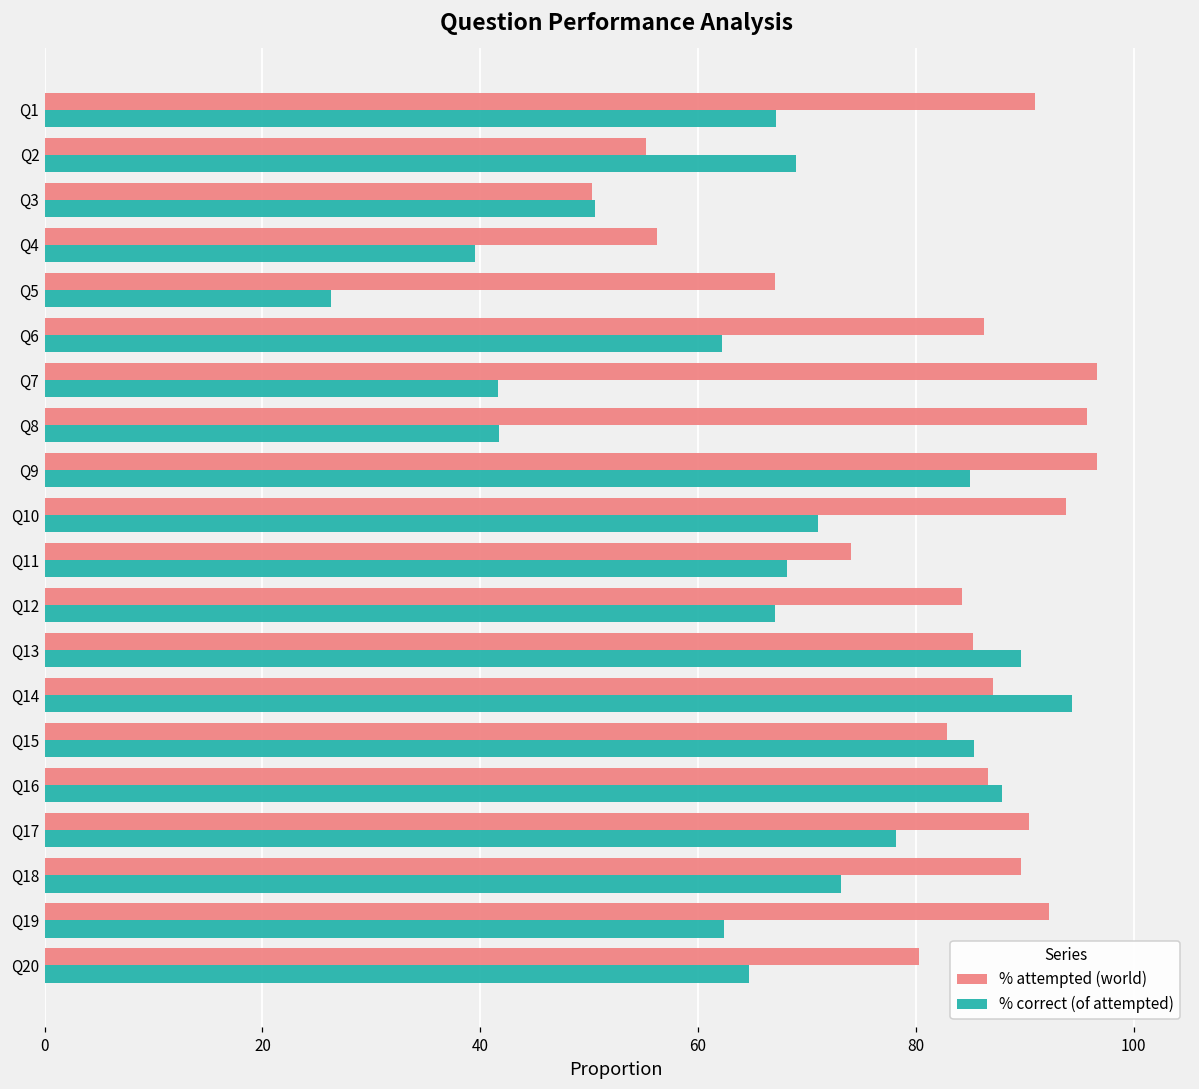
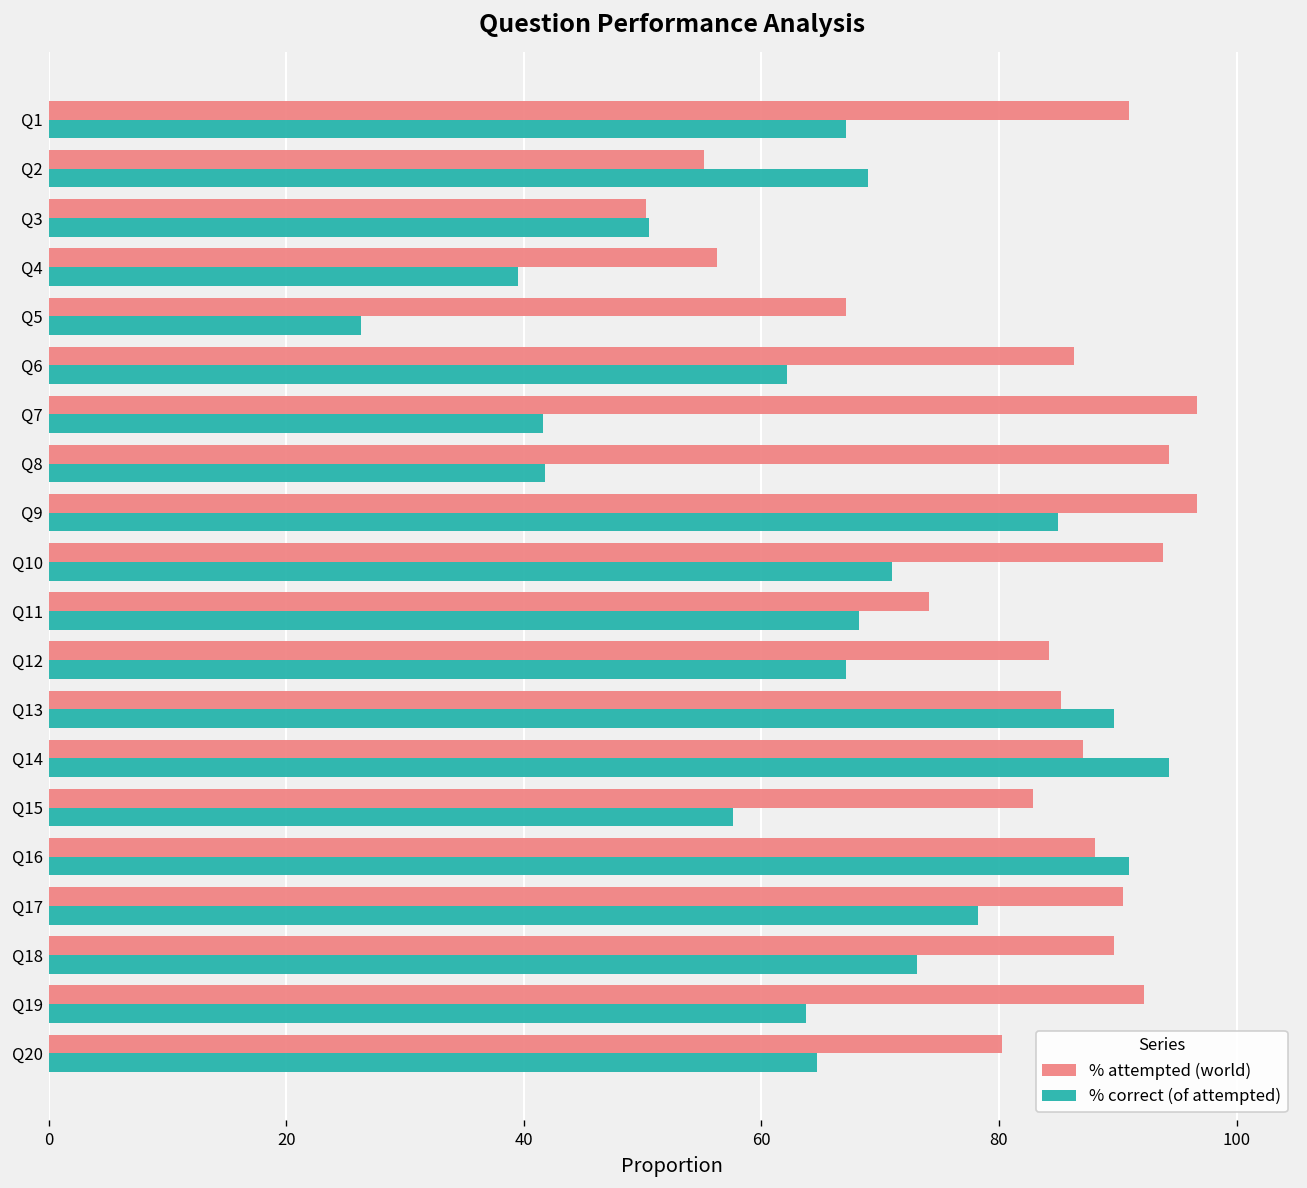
  {
    "% attempted (world)": {
      "Q1": 91,
      "Q2": 55,
      "Q3": 50,
      "Q4": 56,
      "Q5": 67,
      "Q6": 86,
      "Q7": 97,
-     "Q8": 96,
+     "Q8": 94,
      "Q9": 97,
      "Q10": 94,
      "Q11": 74,
      "Q12": 84,
      "Q13": 85,
      "Q14": 87,
      "Q15": 83,
-     "Q16": 87,
+     "Q16": 88,
      "Q17": 90,
      "Q18": 90,
      "Q19": 92,
      "Q20": 80
    },
    "% correct (of attempted)": {
      "Q1": 67,
      "Q2": 69,
      "Q3": 51,
      "Q4": 39,
      "Q5": 26,
      "Q6": 62,
      "Q7": 42,
      "Q8": 42,
      "Q9": 85,
      "Q10": 71,
      "Q11": 68,
      "Q12": 67,
      "Q13": 90,
      "Q14": 94,
-     "Q15": 85,
-     "Q16": 88,
+     "Q15": 58,
+     "Q16": 91,
      "Q17": 78,
      "Q18": 73,
-     "Q19": 62,
+     "Q19": 64,
      "Q20": 65
    }
  }
